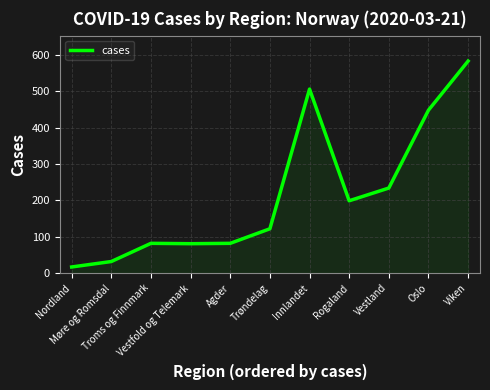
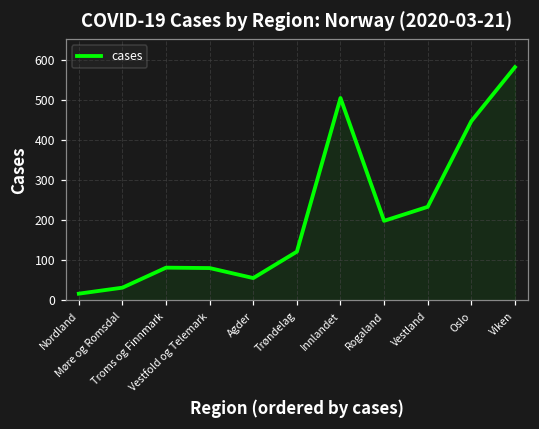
  {
    "Nordland": 20,
    "Møre og Romsdal": 30,
    "Troms og Finnmark": 80,
    "Vestfold og Telemark": 80,
-   "Agder": 80,
+   "Agder": 60,
    "Trøndelag": 120,
    "Innlandet": 510,
    "Rogaland": 200,
    "Vestland": 230,
    "Oslo": 450,
    "Viken": 580
  }
